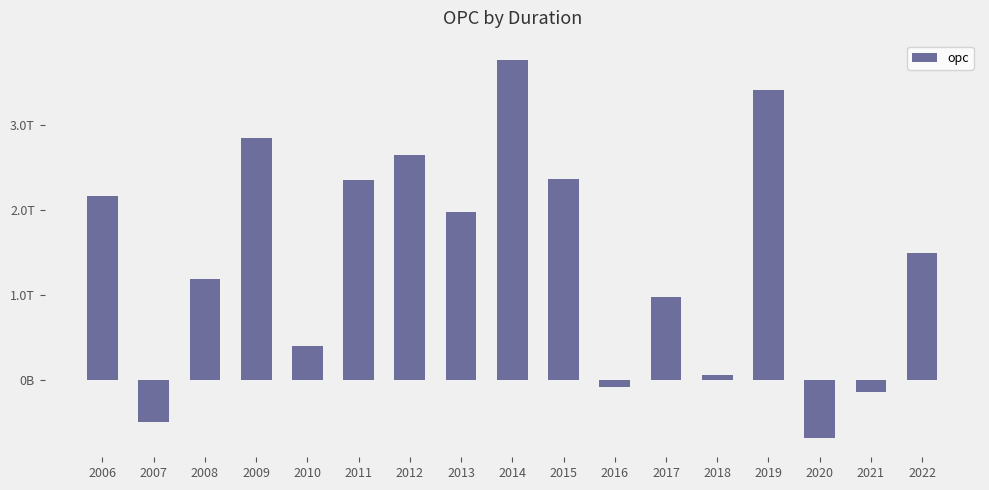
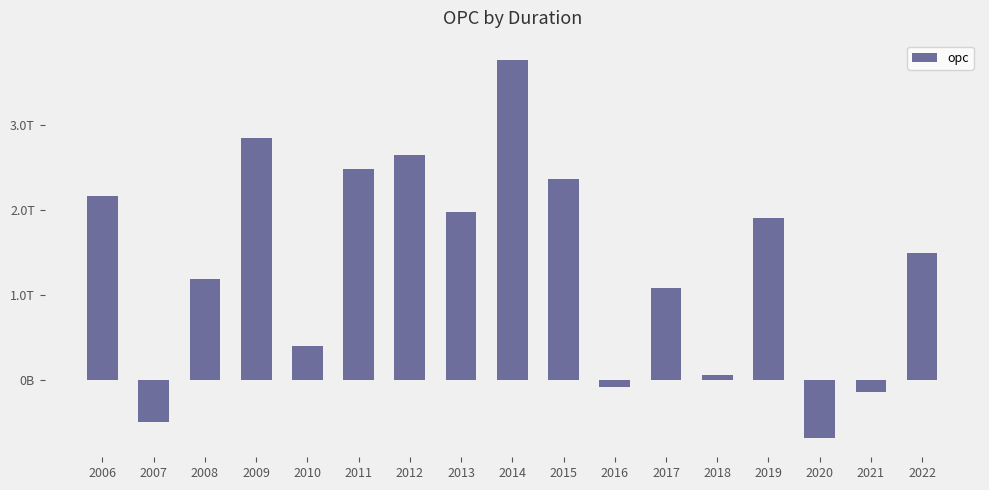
  {
    "2006": "2.2T",
    "2007": "-0.5T",
    "2008": "1.2T",
    "2009": "2.8T",
    "2010": "0.4T",
-   "2011": "2.3T",
+   "2011": "2.5T",
    "2012": "2.6T",
    "2013": "2.0T",
    "2014": "3.8T",
    "2015": "2.4T",
    "2016": "-0.1T",
-   "2017": "1.0T",
+   "2017": "1.1T",
    "2018": "0.1T",
-   "2019": "3.4T",
+   "2019": "1.9T",
    "2020": "-0.7T",
    "2021": "-0.1T",
    "2022": "1.5T"
  }
